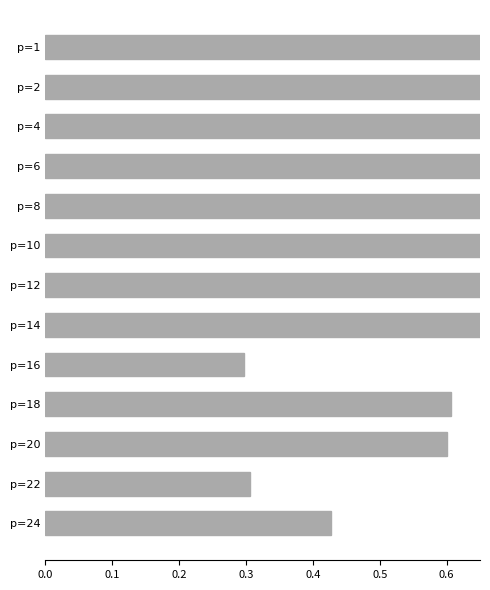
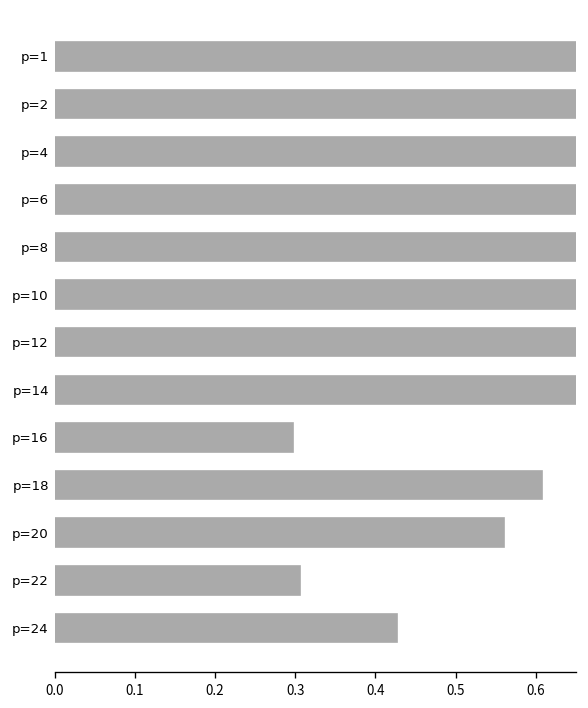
  {
    "p=16": 0.30,
    "p=18": 0.61,
-   "p=20": 0.60,
+   "p=20": 0.56,
    "p=22": 0.31,
    "p=24": 0.43
  }
